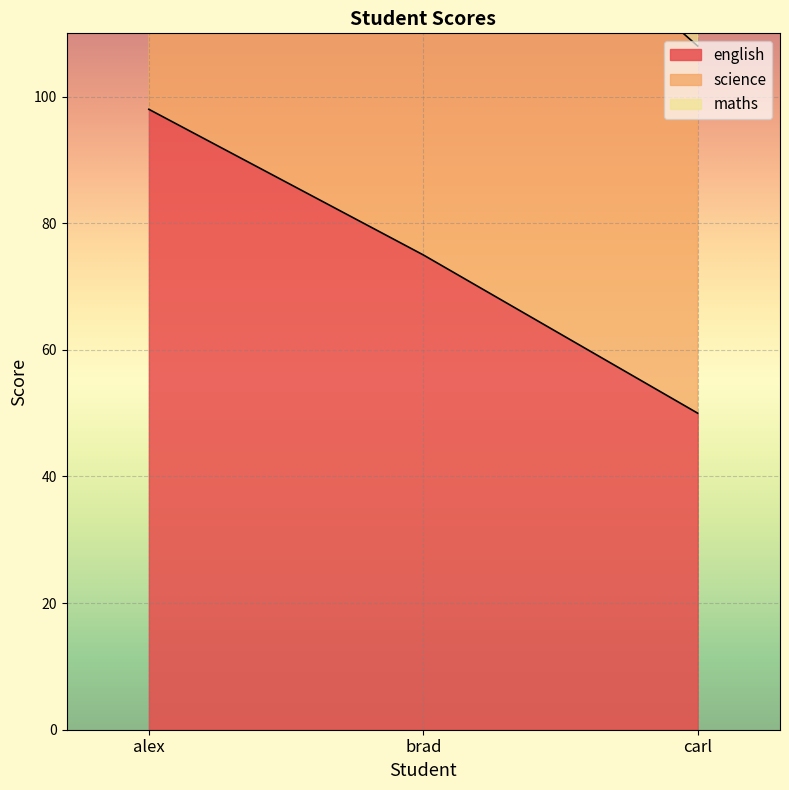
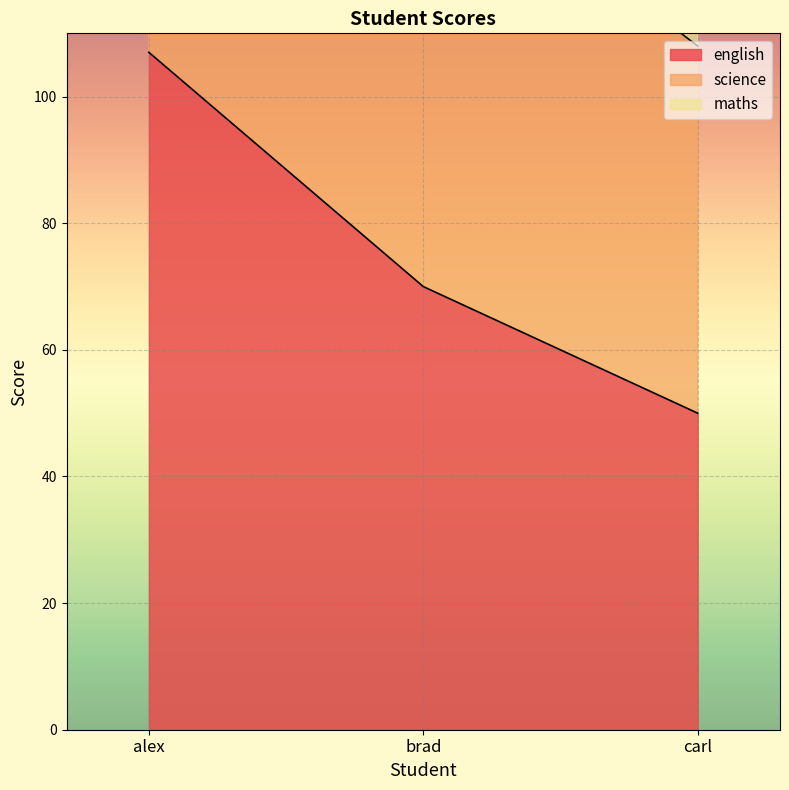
  {
    "english": {
-     "alex": 98,
-     "brad": 75,
+     "alex": 107,
+     "brad": 70,
      "carl": 50
    }
  }
